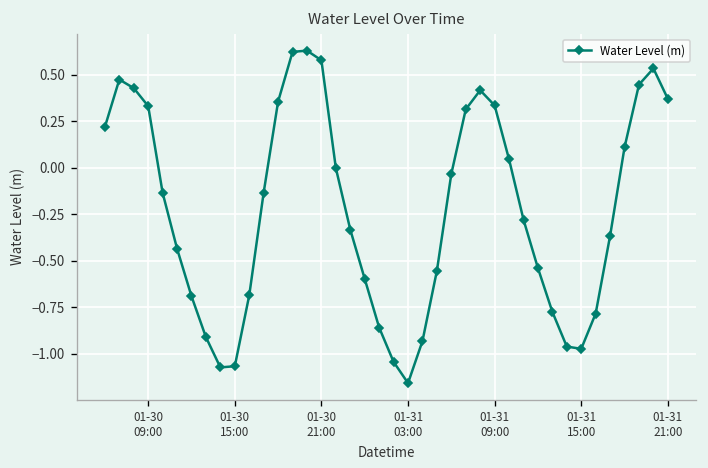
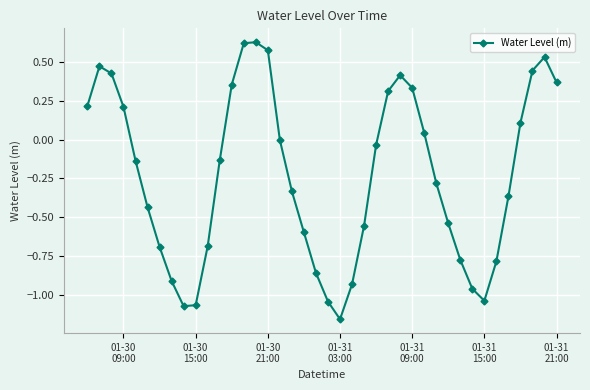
  {
-   "01-30 09:00": 0.33,
+   "01-30 09:00": 0.21,
    "01-30 15:00": -1.07,
    "01-30 21:00": 0.58,
    "01-31 03:00": -1.16,
    "01-31 09:00": 0.33,
-   "01-31 15:00": -0.97,
+   "01-31 15:00": -1.04,
    "01-31 21:00": 0.37
  }
